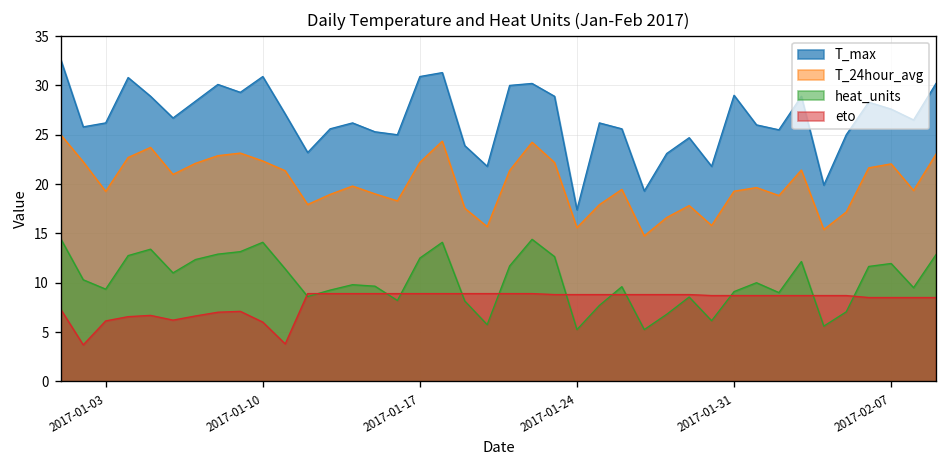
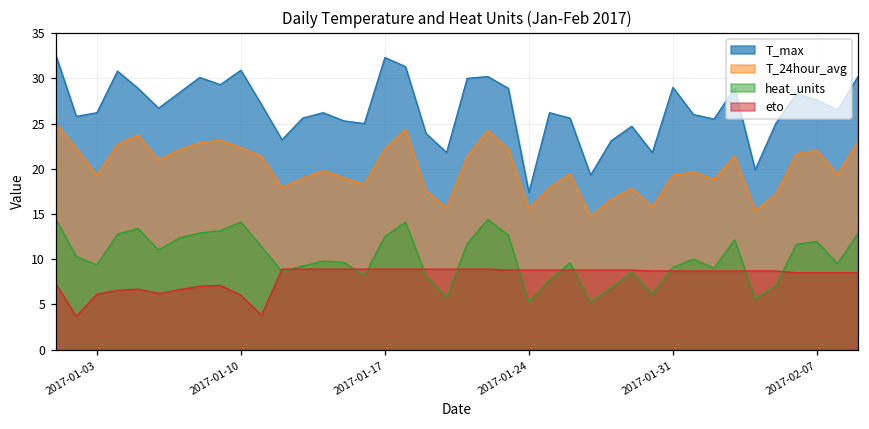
  {
    "T_max": {
      "2017-01-03": 26,
      "2017-01-10": 31,
-     "2017-01-17": 31,
+     "2017-01-17": 32,
      "2017-01-24": 17,
      "2017-01-31": 29
    },
    "T_24hour_avg": {
      "2017-01-03": 19,
      "2017-01-10": 22,
      "2017-01-17": 22,
      "2017-01-24": 16,
      "2017-01-31": 19,
      "2017-02-07": 22
    },
    "heat_units": {
      "2017-01-03": 9,
      "2017-01-10": 14,
      "2017-01-17": 13,
      "2017-01-24": 5,
      "2017-01-31": 9,
      "2017-02-07": 12
    },
    "eto": {
      "2017-01-03": 6,
      "2017-01-10": 6,
      "2017-01-17": 9,
      "2017-01-24": 9,
      "2017-01-31": 9,
      "2017-02-07": 9
    }
  }
